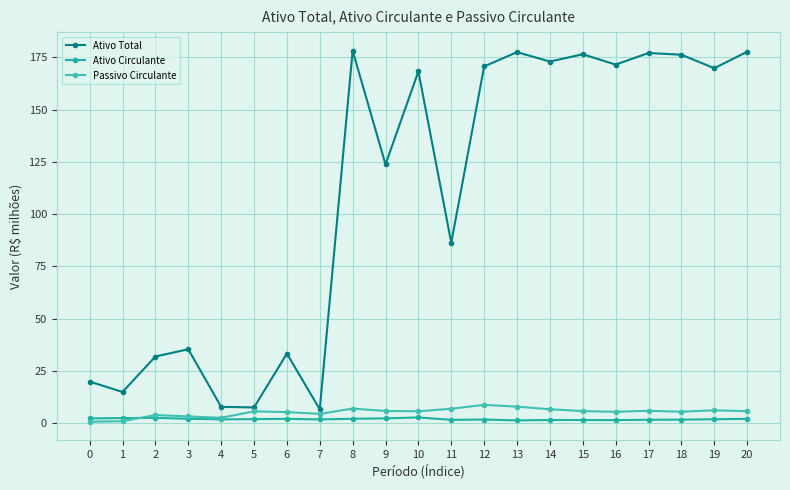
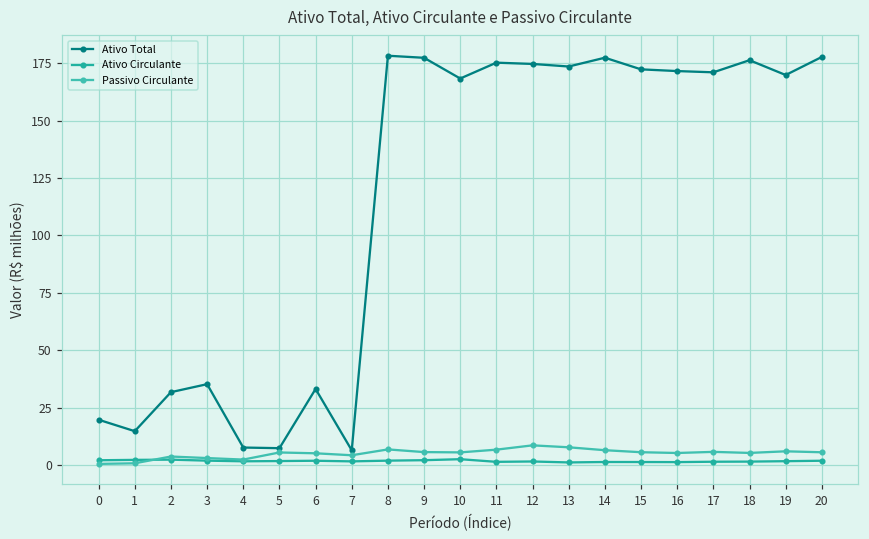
  {
    "Ativo Total": {
      "0": 20,
      "1": 15,
      "2": 32,
      "3": 35,
      "4": 8,
      "5": 7,
      "6": 33,
      "7": 7,
      "8": 178,
-     "9": 124,
+     "9": 177,
      "10": 168,
-     "11": 86,
-     "12": 171,
-     "13": 177,
-     "14": 173,
-     "15": 176,
+     "11": 175,
+     "12": 175,
+     "13": 173,
+     "14": 177,
+     "15": 172,
      "16": 172,
-     "17": 177,
+     "17": 171,
      "18": 176,
      "19": 170,
      "20": 178
    }
  }
